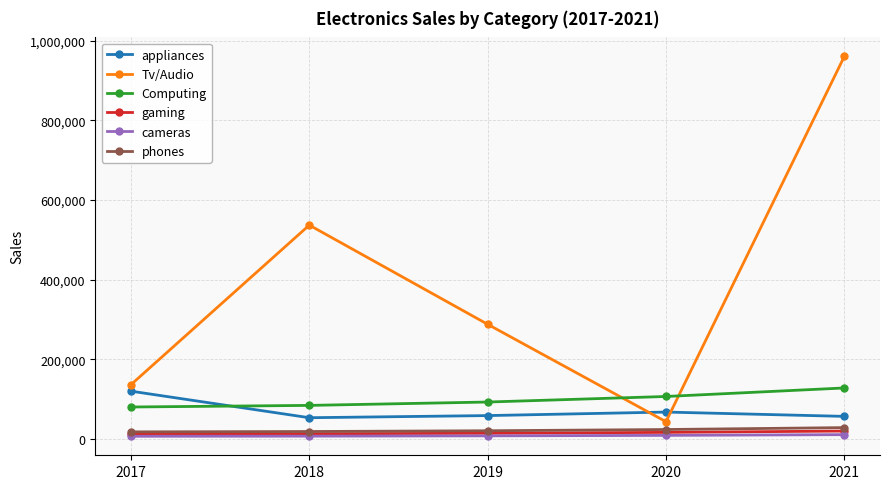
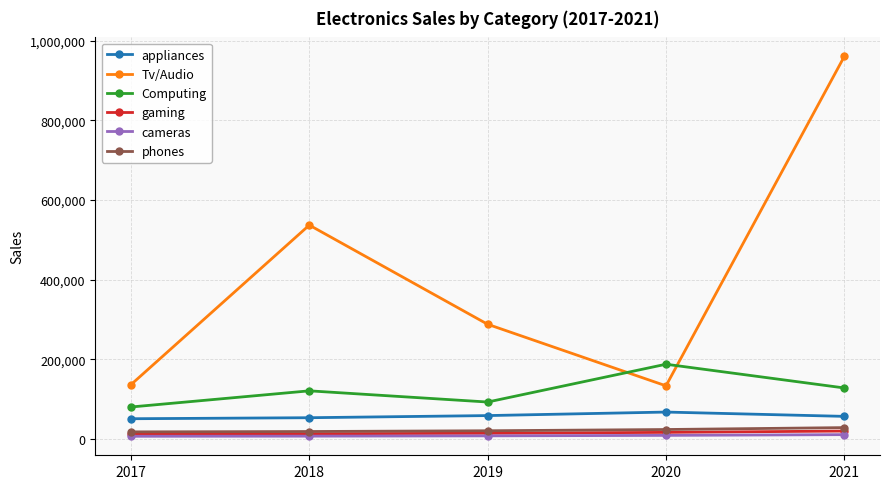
  {
    "appliances": {
-     "2017": "120,000",
+     "2017": "50,000",
      "2018": "50,000",
      "2019": "60,000",
      "2020": "70,000",
      "2021": "60,000"
    },
    "Tv/Audio": {
      "2017": "140,000",
      "2018": "540,000",
      "2019": "290,000",
-     "2020": "40,000",
+     "2020": "130,000",
      "2021": "960,000"
    },
    "Computing": {
      "2017": "80,000",
-     "2018": "80,000",
+     "2018": "120,000",
      "2019": "90,000",
-     "2020": "110,000",
+     "2020": "190,000",
      "2021": "130,000"
    },
    "gaming": {
      "2020": "20,000",
      "2021": "20,000"
    },
    "cameras": {
      "2019": "10,000",
      "2020": "10,000",
      "2021": "10,000"
    },
    "phones": {
      "2020": "20,000",
      "2021": "30,000"
    }
  }
